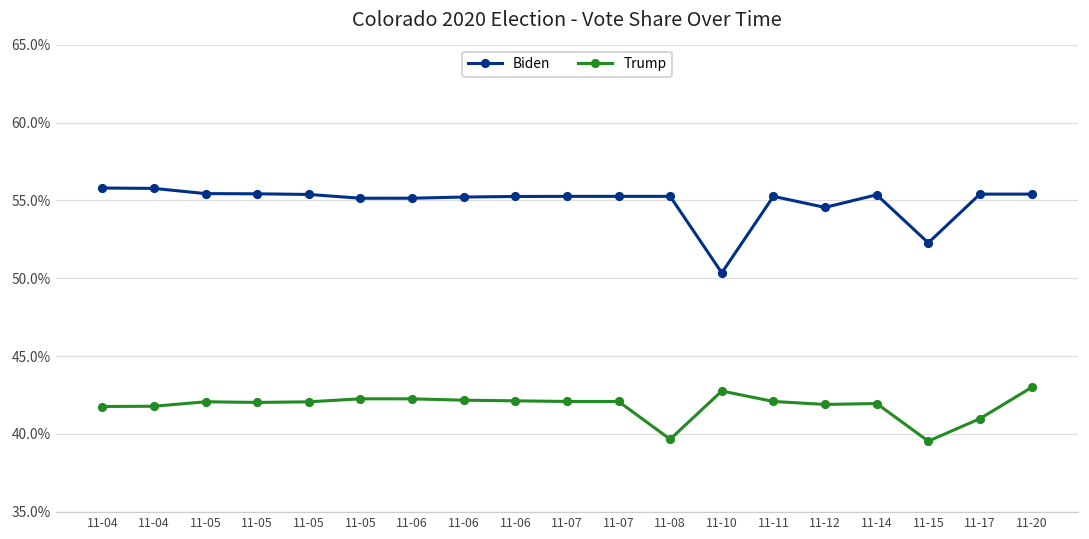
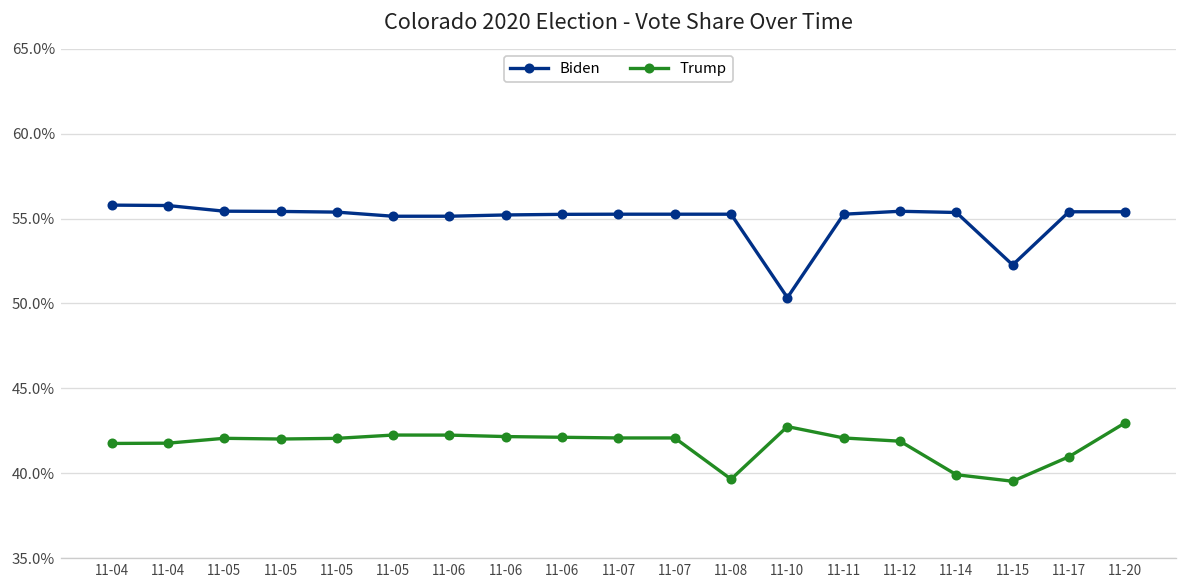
  {
    "Biden": {
      "11-08": "55.3%",
      "11-10": "50.3%",
      "11-11": "55.3%",
-     "11-12": "54.5%",
+     "11-12": "55.4%",
      "11-14": "55.4%",
      "11-15": "52.3%",
      "11-17": "55.4%",
      "11-20": "55.4%"
    },
    "Trump": {
      "11-08": "39.7%",
      "11-10": "42.8%",
      "11-11": "42.1%",
      "11-12": "41.9%",
-     "11-14": "41.9%",
+     "11-14": "39.9%",
      "11-15": "39.5%",
      "11-17": "41.0%",
      "11-20": "43.0%"
    }
  }
